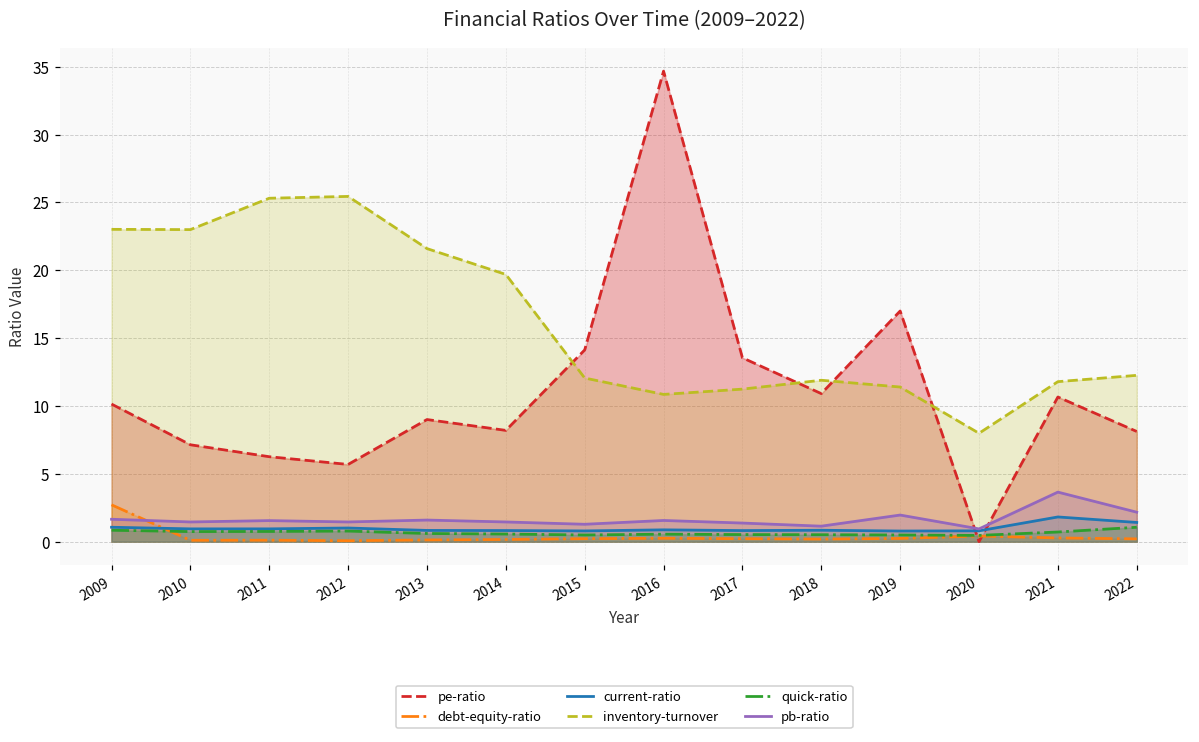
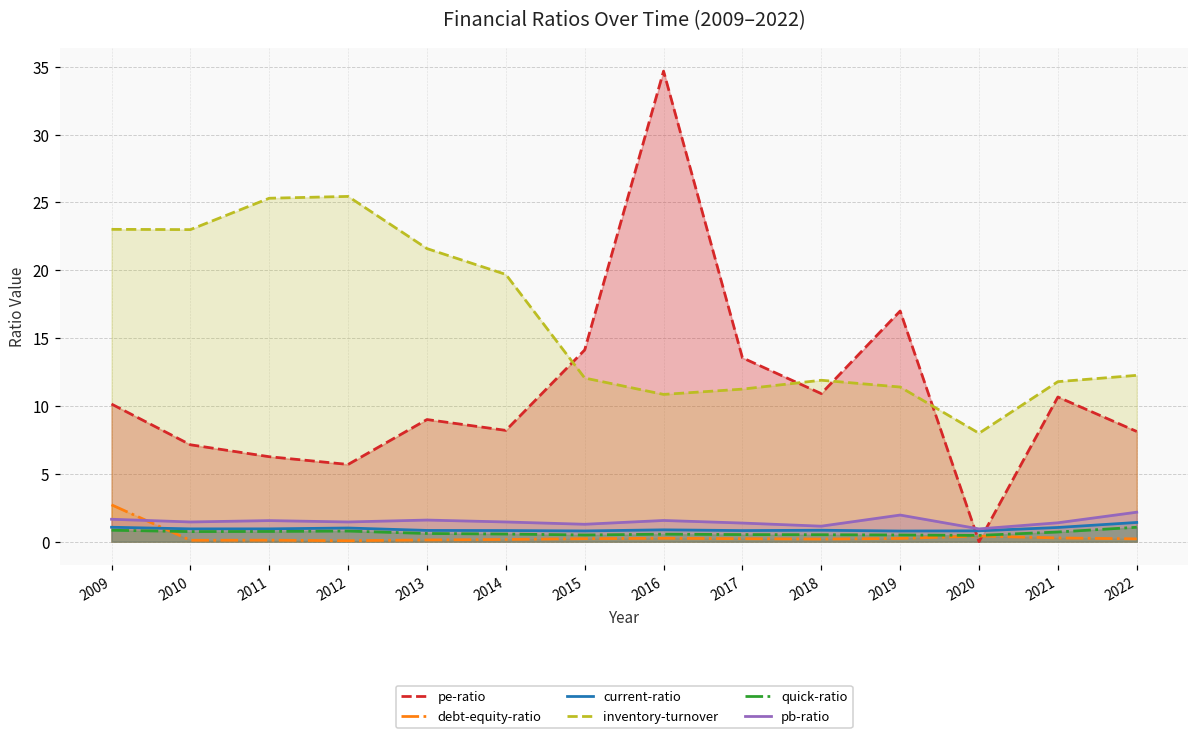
  {
    "pe-ratio": {
      "2009": 10.1,
      "2010": 7.1,
      "2011": 6.3,
      "2012": 5.7,
      "2013": 9.0,
      "2014": 8.2,
      "2015": 14.1,
      "2016": 34.7,
      "2017": 13.6,
      "2018": 10.9,
      "2019": 17.0,
      "2020": 0.0,
      "2021": 10.7,
      "2022": 8.1
    },
    "debt-equity-ratio": {
      "2009": 2.7,
      "2010": 0.1,
      "2011": 0.1,
      "2012": 0.1,
      "2013": 0.1,
      "2014": 0.2,
      "2015": 0.2,
      "2016": 0.2,
      "2017": 0.2,
      "2018": 0.2,
      "2019": 0.2,
      "2021": 0.3,
      "2022": 0.2
    },
    "current-ratio": {
      "2009": 1.1,
      "2012": 1.0,
      "2013": 0.8,
      "2014": 0.8,
      "2015": 0.8,
      "2016": 0.9,
      "2017": 0.8,
      "2018": 0.8,
      "2019": 0.8,
-     "2021": 1.8,
+     "2021": 1.0,
      "2022": 1.4
    },
    "inventory-turnover": {
      "2009": 23.0,
      "2010": 23.0,
      "2011": 25.3,
      "2012": 25.4,
      "2013": 21.6,
      "2014": 19.7,
      "2015": 12.1,
      "2016": 10.9,
      "2017": 11.2,
      "2018": 11.9,
      "2019": 11.4,
      "2020": 8.0,
      "2021": 11.8,
      "2022": 12.3
    },
    "quick-ratio": {
      "2009": 0.8,
      "2012": 0.8,
      "2013": 0.6,
      "2014": 0.6,
      "2015": 0.5,
      "2016": 0.6,
      "2017": 0.5,
      "2018": 0.5,
      "2019": 0.5,
      "2021": 0.7,
      "2022": 1.1
    },
    "pb-ratio": {
      "2009": 1.7,
      "2010": 1.5,
      "2011": 1.6,
      "2012": 1.5,
      "2013": 1.6,
      "2014": 1.5,
      "2015": 1.3,
      "2016": 1.6,
      "2017": 1.4,
      "2018": 1.1,
      "2019": 2.0,
-     "2021": 3.7,
+     "2021": 1.4,
      "2022": 2.2
    }
  }
